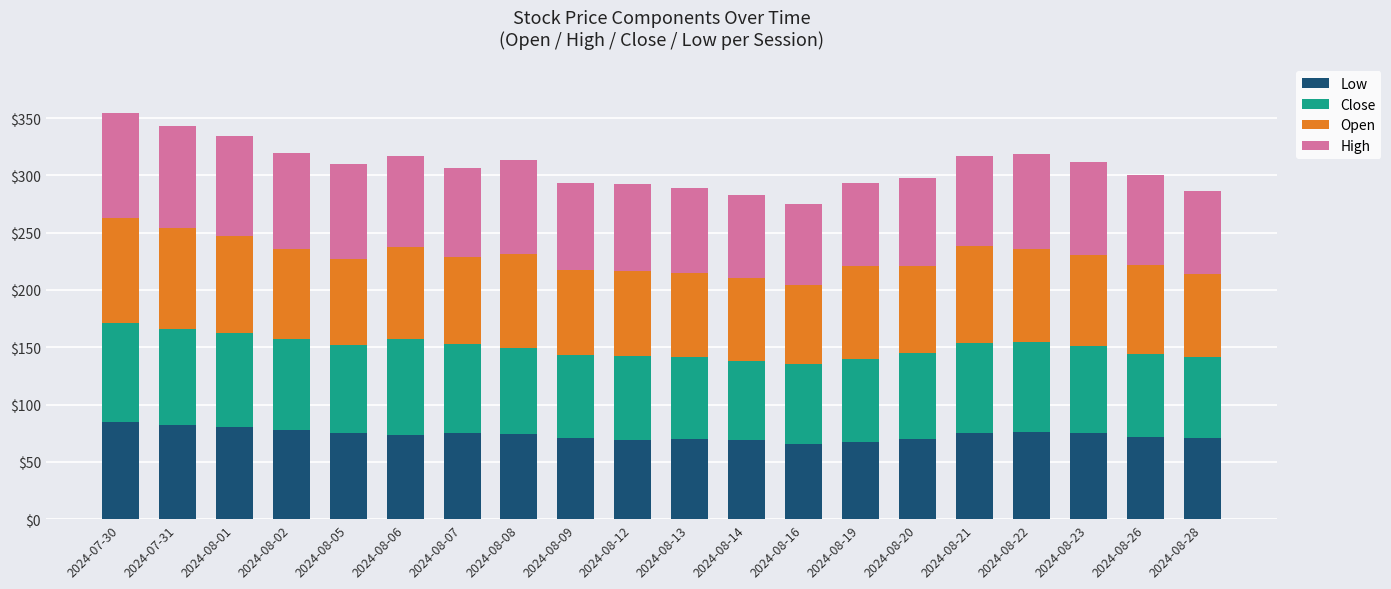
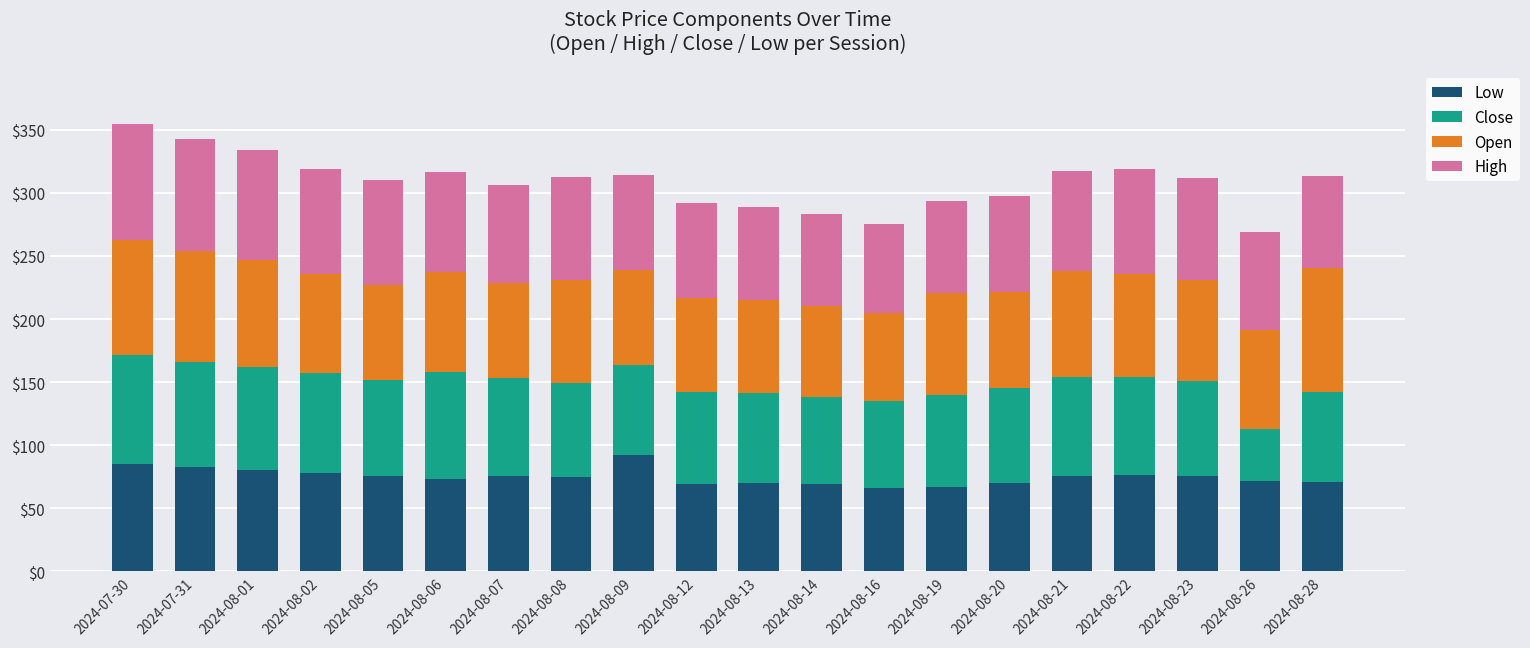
  {
    "Low": {
      "2024-07-30": "$85",
      "2024-07-31": "$83",
      "2024-08-01": "$81",
      "2024-08-02": "$78",
      "2024-08-05": "$75",
      "2024-08-06": "$73",
      "2024-08-07": "$75",
      "2024-08-08": "$75",
-     "2024-08-09": "$71",
+     "2024-08-09": "$92",
      "2024-08-12": "$69",
      "2024-08-13": "$70",
      "2024-08-14": "$69",
      "2024-08-16": "$66",
      "2024-08-19": "$67",
      "2024-08-20": "$70",
      "2024-08-21": "$75",
      "2024-08-22": "$76",
      "2024-08-23": "$75",
      "2024-08-26": "$72",
      "2024-08-28": "$71"
    },
    "Close": {
      "2024-07-30": "$86",
      "2024-07-31": "$83",
      "2024-08-01": "$82",
      "2024-08-02": "$79",
      "2024-08-05": "$76",
      "2024-08-06": "$84",
      "2024-08-07": "$78",
      "2024-08-08": "$75",
      "2024-08-09": "$72",
      "2024-08-12": "$73",
      "2024-08-13": "$71",
      "2024-08-14": "$69",
      "2024-08-16": "$69",
      "2024-08-19": "$73",
      "2024-08-20": "$75",
      "2024-08-21": "$79",
      "2024-08-22": "$78",
      "2024-08-23": "$76",
-     "2024-08-26": "$72",
+     "2024-08-26": "$41",
      "2024-08-28": "$71"
    },
    "Open": {
      "2024-07-30": "$91",
      "2024-07-31": "$89",
      "2024-08-01": "$85",
      "2024-08-02": "$78",
      "2024-08-05": "$75",
      "2024-08-06": "$79",
      "2024-08-07": "$76",
      "2024-08-08": "$82",
      "2024-08-09": "$75",
      "2024-08-12": "$75",
      "2024-08-13": "$74",
      "2024-08-14": "$72",
      "2024-08-16": "$69",
      "2024-08-19": "$81",
      "2024-08-20": "$76",
      "2024-08-21": "$84",
      "2024-08-22": "$82",
      "2024-08-23": "$80",
      "2024-08-26": "$78",
-     "2024-08-28": "$72"
+     "2024-08-28": "$99"
    },
    "High": {
      "2024-07-30": "$91",
      "2024-07-31": "$89",
      "2024-08-01": "$87",
      "2024-08-02": "$84",
      "2024-08-05": "$83",
      "2024-08-06": "$79",
      "2024-08-07": "$78",
      "2024-08-08": "$82",
      "2024-08-09": "$76",
      "2024-08-12": "$75",
      "2024-08-13": "$74",
      "2024-08-14": "$72",
      "2024-08-16": "$71",
      "2024-08-19": "$73",
      "2024-08-20": "$76",
      "2024-08-21": "$79",
      "2024-08-22": "$83",
      "2024-08-23": "$81",
      "2024-08-26": "$78",
      "2024-08-28": "$73"
    }
  }
